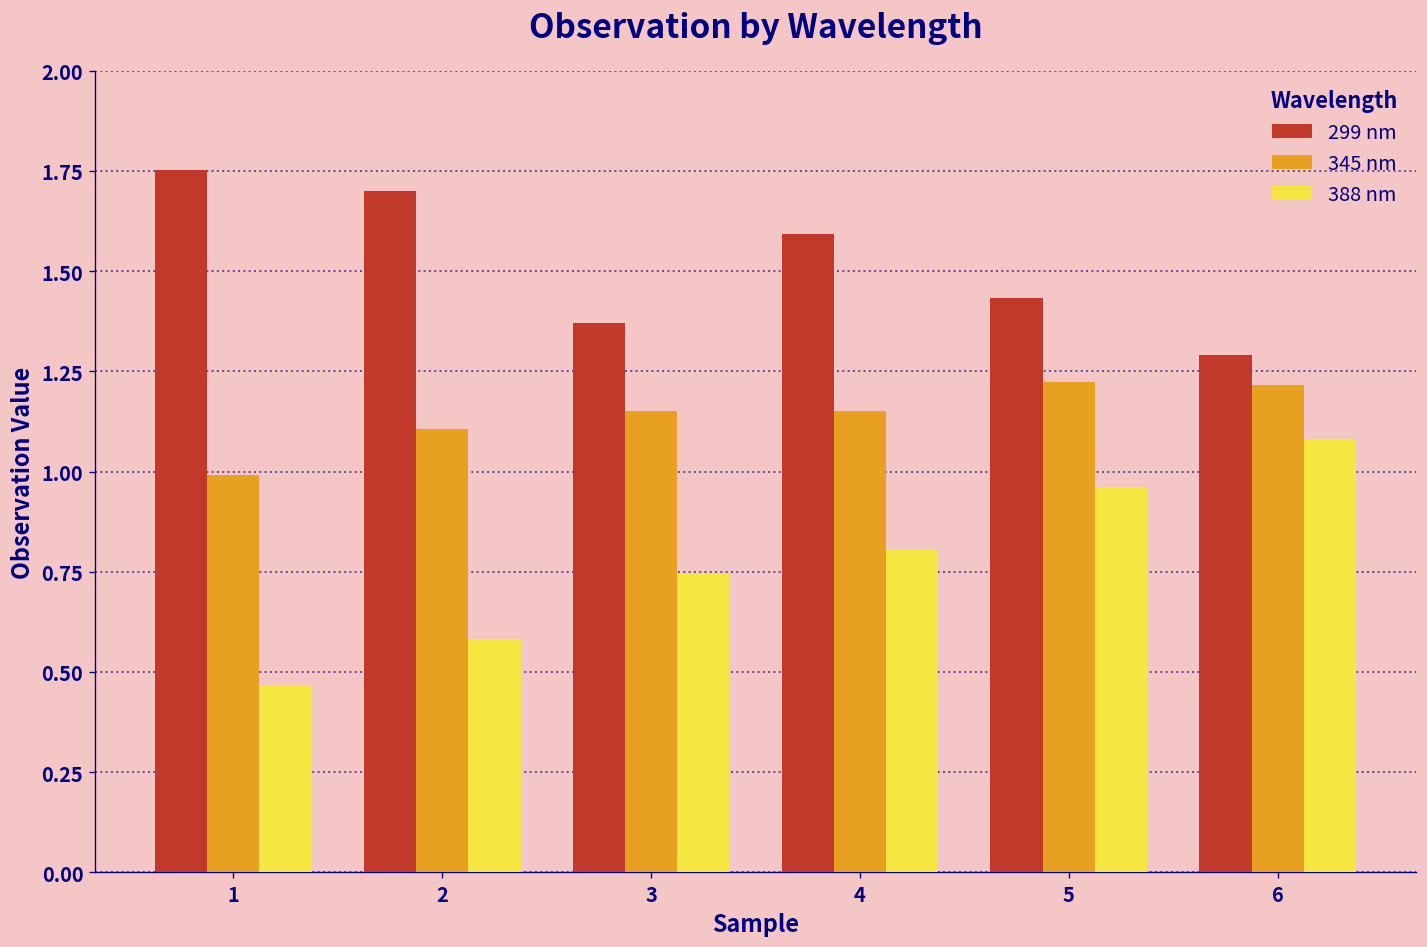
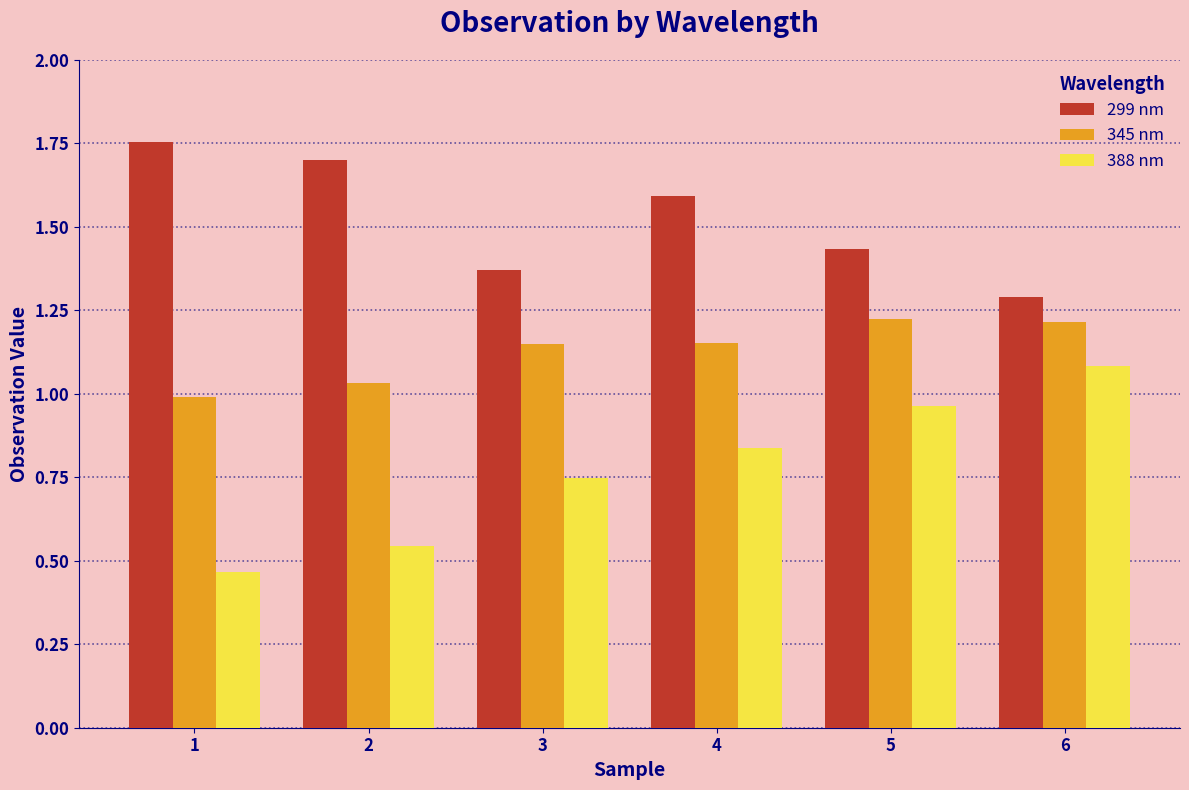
  {
    "299 nm": {
      "1": 1.75,
      "2": 1.70,
      "3": 1.37,
      "4": 1.59,
      "5": 1.43,
      "6": 1.29
    },
    "345 nm": {
      "1": 0.99,
-     "2": 1.11,
+     "2": 1.03,
      "3": 1.15,
      "4": 1.15,
      "5": 1.22,
      "6": 1.22
    },
    "388 nm": {
      "1": 0.47,
-     "2": 0.58,
+     "2": 0.54,
      "3": 0.75,
-     "4": 0.81,
+     "4": 0.84,
      "5": 0.96,
      "6": 1.08
    }
  }
